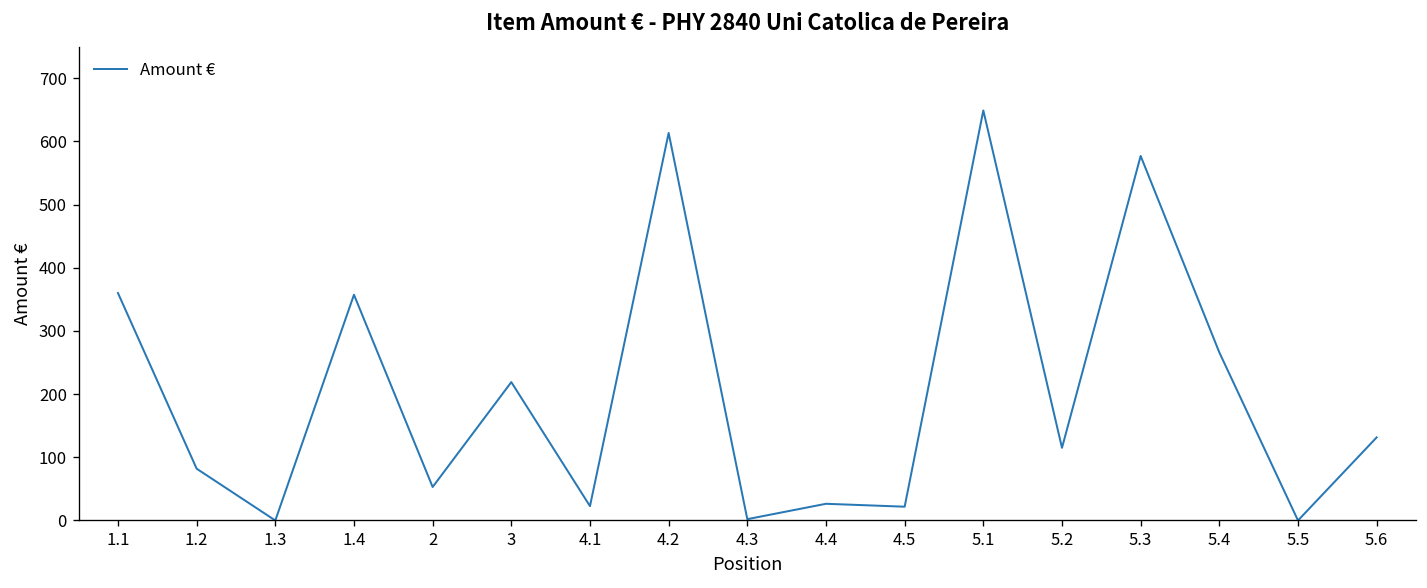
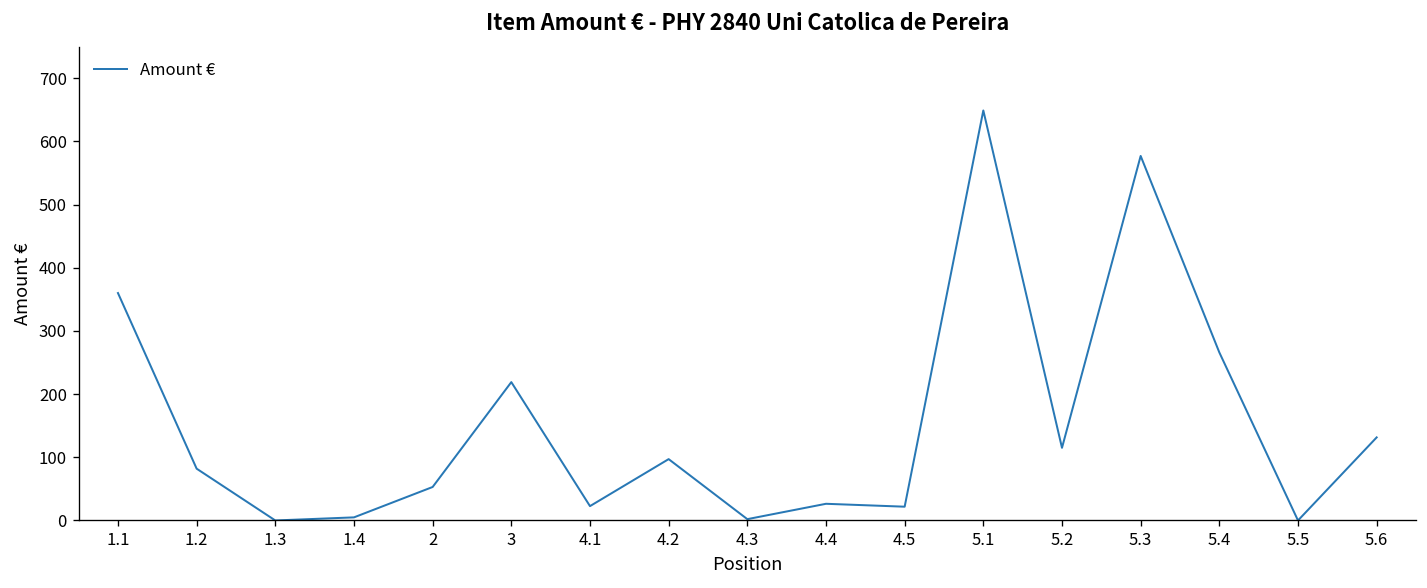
  {
    "1.1": 360,
    "1.2": 80,
    "1.3": 0,
-   "1.4": 360,
+   "1.4": 0,
    "2": 50,
    "3": 220,
    "4.1": 20,
-   "4.2": 610,
+   "4.2": 100,
    "4.3": 0,
    "4.4": 30,
    "4.5": 20,
    "5.1": 650,
    "5.2": 120,
    "5.3": 580,
    "5.4": 270,
    "5.5": 0,
    "5.6": 130
  }
